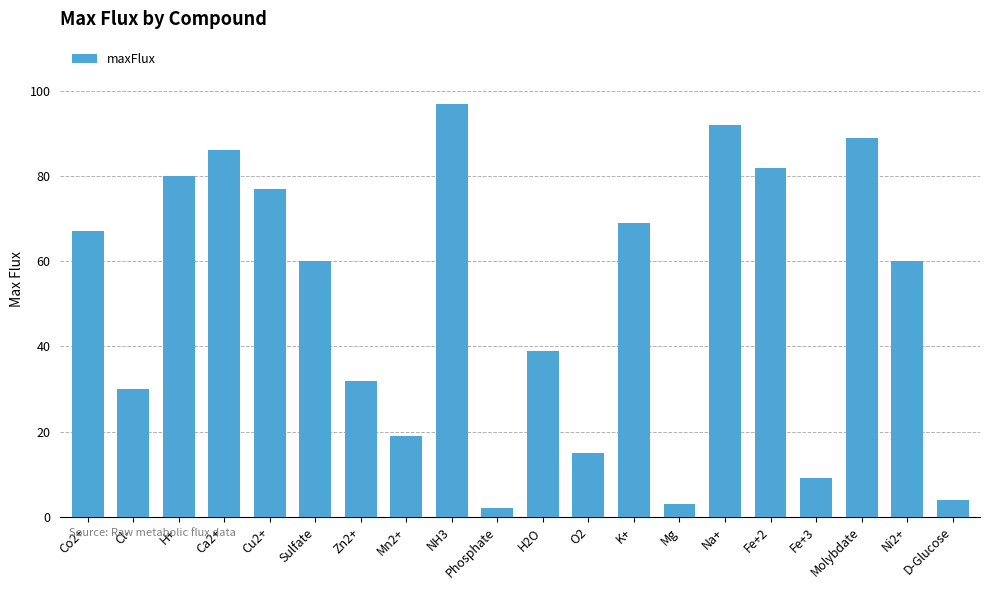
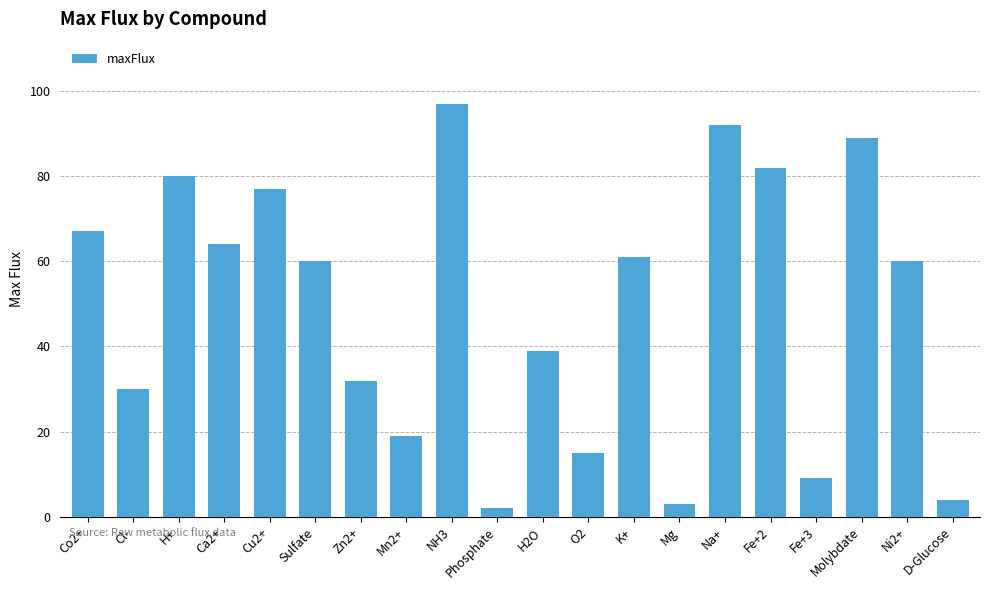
  {
    "Co2+": 67,
    "Cl-": 30,
    "H+": 80,
-   "Ca2+": 86,
+   "Ca2+": 64,
    "Cu2+": 77,
    "Sulfate": 60,
    "Zn2+": 32,
    "Mn2+": 19,
    "NH3": 97,
    "Phosphate": 2,
    "H2O": 39,
    "O2": 15,
-   "K+": 69,
+   "K+": 61,
    "Mg": 3,
    "Na+": 92,
    "Fe+2": 82,
    "Fe+3": 9,
    "Molybdate": 89,
    "Ni2+": 60,
    "D-Glucose": 4
  }
